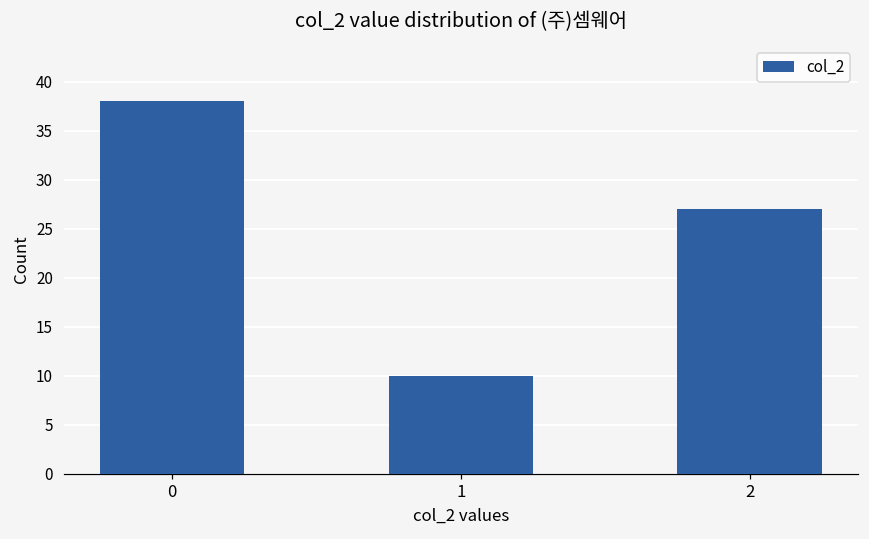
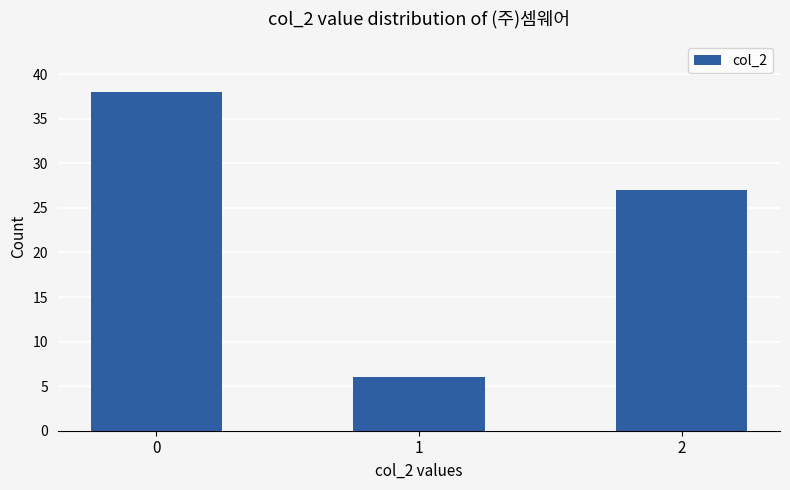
  {
    "0": 38,
-   "1": 10,
+   "1": 6,
    "2": 27
  }
